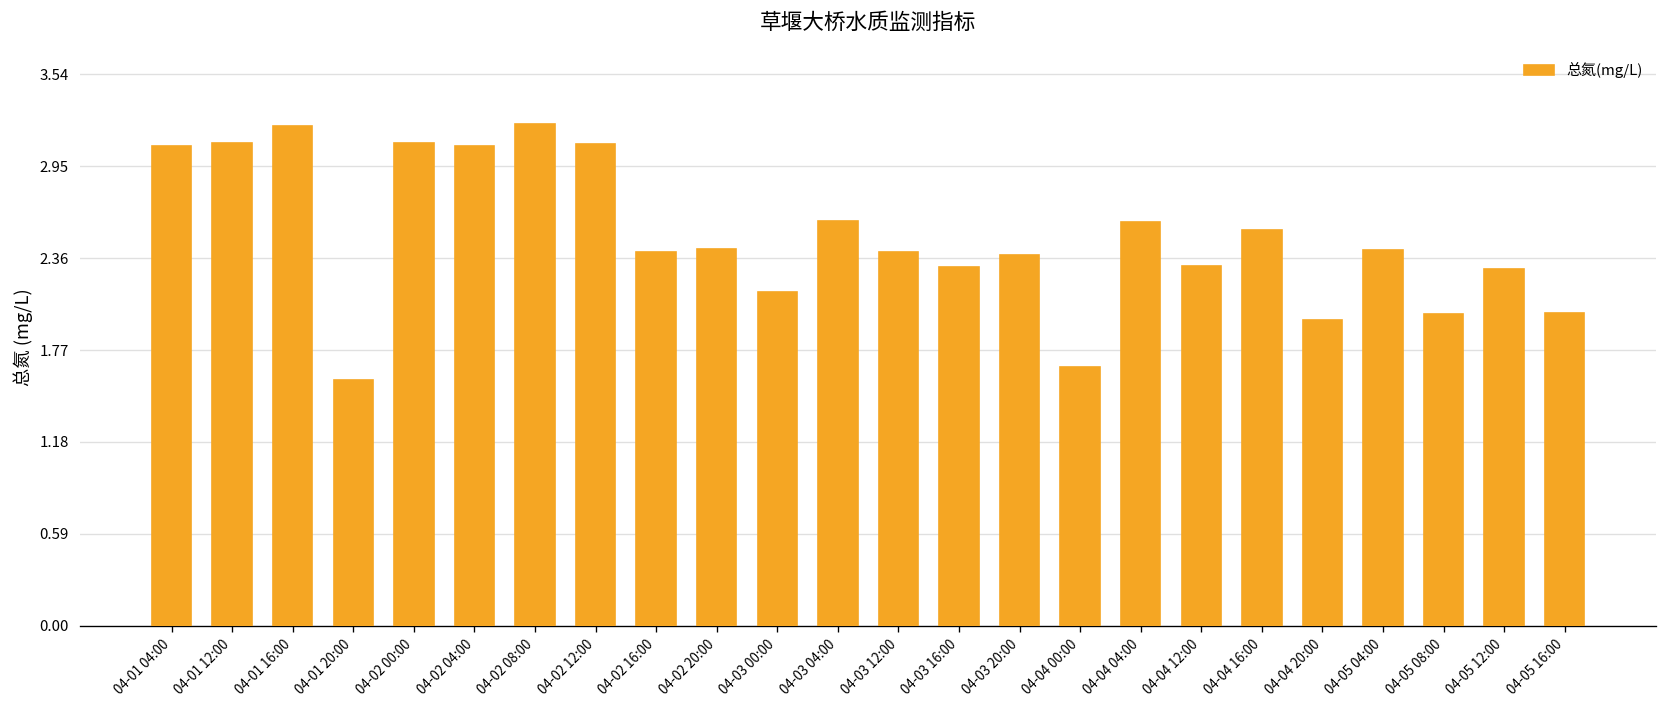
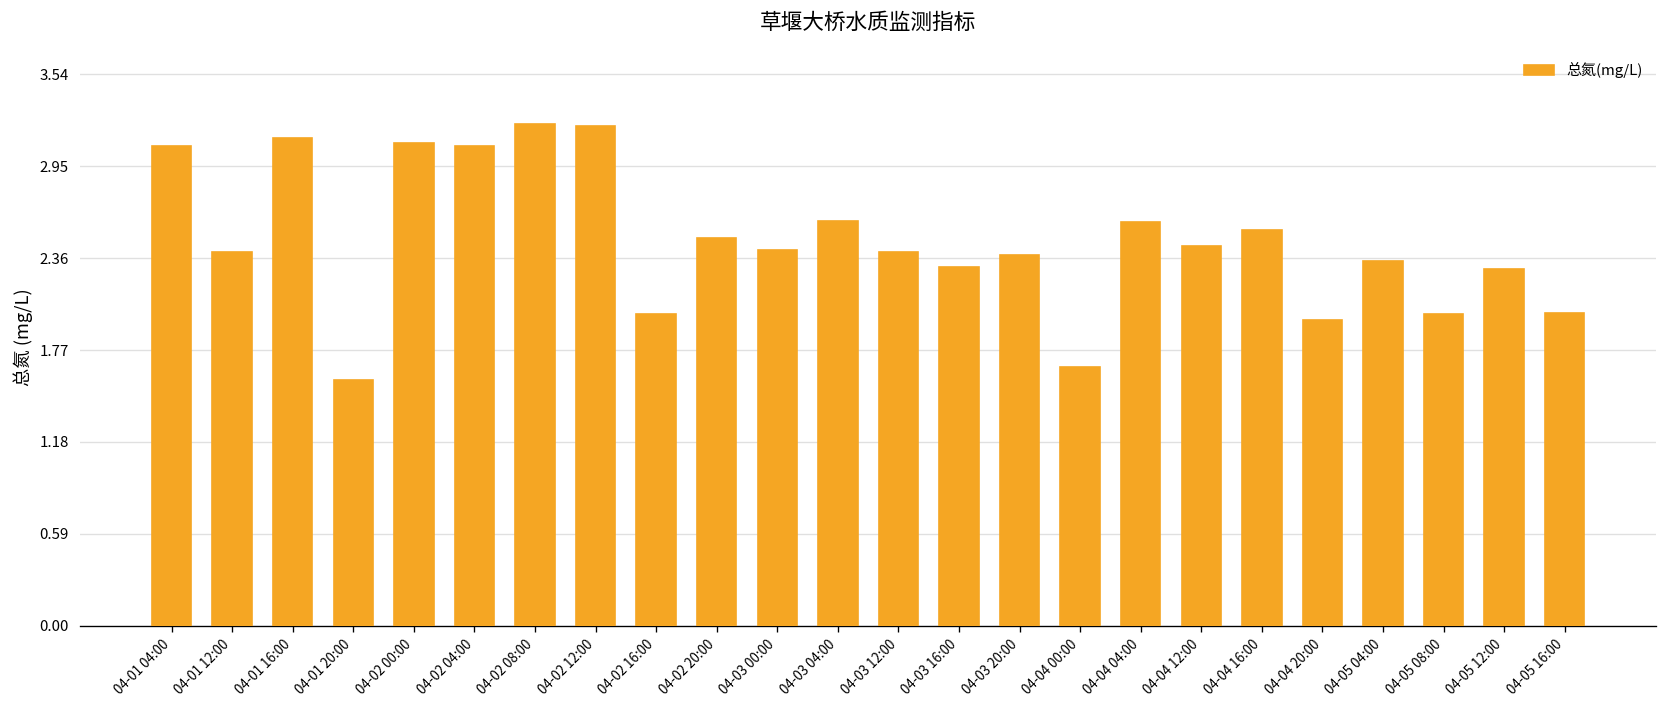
  {
    "04-01 04:00": 3.08,
-   "04-01 12:00": 3.1,
-   "04-01 16:00": 3.21,
+   "04-01 12:00": 2.4,
+   "04-01 16:00": 3.13,
    "04-01 20:00": 1.58,
    "04-02 00:00": 3.10,
    "04-02 04:00": 3.08,
    "04-02 08:00": 3.22,
-   "04-02 12:00": 3.09,
-   "04-02 16:00": 2.4,
-   "04-02 20:00": 2.42,
-   "04-03 00:00": 2.14,
+   "04-02 12:00": 3.21,
+   "04-02 16:00": 2.0,
+   "04-02 20:00": 2.49,
+   "04-03 00:00": 2.41,
    "04-03 04:00": 2.60,
    "04-03 12:00": 2.40,
    "04-03 16:00": 2.30,
    "04-03 20:00": 2.38,
    "04-04 00:00": 1.66,
    "04-04 04:00": 2.59,
-   "04-04 12:00": 2.31,
+   "04-04 12:00": 2.44,
    "04-04 16:00": 2.54,
    "04-04 20:00": 1.96,
-   "04-05 04:00": 2.41,
+   "04-05 04:00": 2.34,
    "04-05 08:00": 2.00,
    "04-05 12:00": 2.29,
    "04-05 16:00": 2.01
  }
